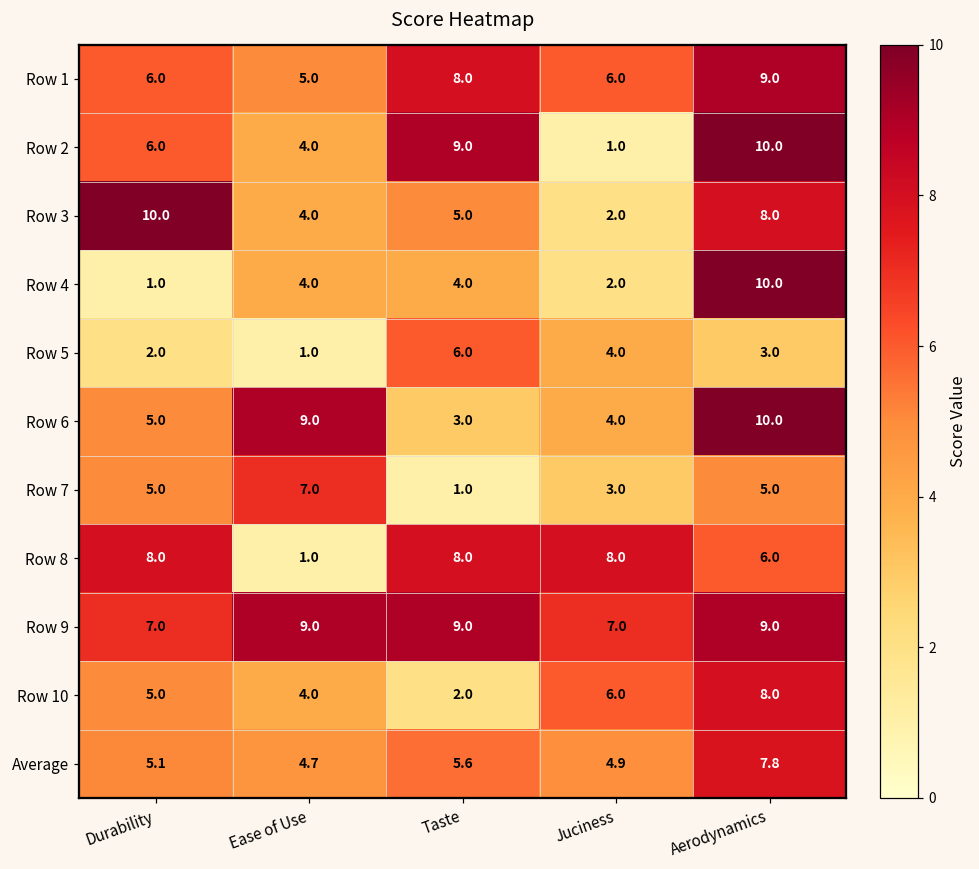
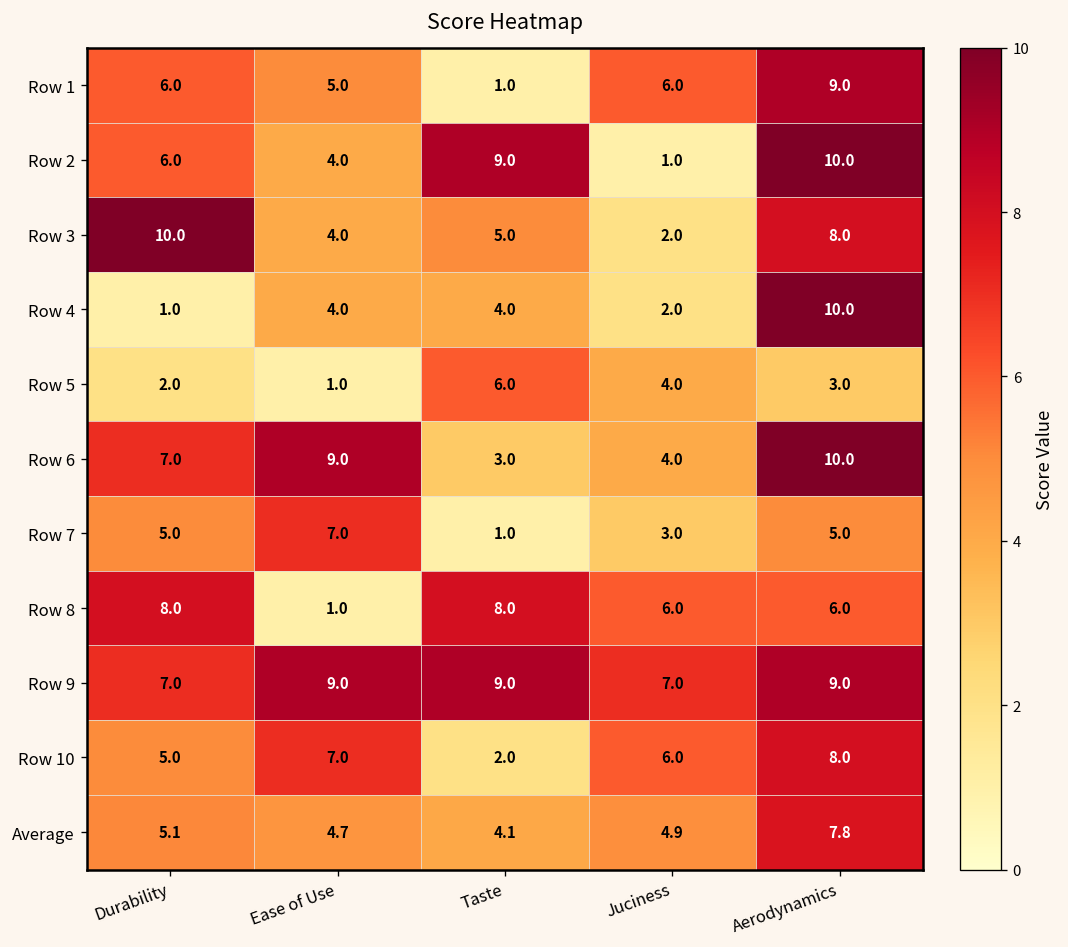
  {
    "Row 1": {
      "Durability": 6.0,
      "Ease of Use": 5.0,
-     "Taste": 8.0,
+     "Taste": 1.0,
      "Juciness": 6.0,
      "Aerodynamics": 9.0
    },
    "Row 2": {
      "Durability": 6.0,
      "Ease of Use": 4.0,
      "Taste": 9.0,
      "Juciness": 1.0,
      "Aerodynamics": 10.0
    },
    "Row 3": {
      "Durability": 10.0,
      "Ease of Use": 4.0,
      "Taste": 5.0,
      "Juciness": 2.0,
      "Aerodynamics": 8.0
    },
    "Row 4": {
      "Durability": 1.0,
      "Ease of Use": 4.0,
      "Taste": 4.0,
      "Juciness": 2.0,
      "Aerodynamics": 10.0
    },
    "Row 5": {
      "Durability": 2.0,
      "Ease of Use": 1.0,
      "Taste": 6.0,
      "Juciness": 4.0,
      "Aerodynamics": 3.0
    },
    "Row 6": {
-     "Durability": 5.0,
+     "Durability": 7.0,
      "Ease of Use": 9.0,
      "Taste": 3.0,
      "Juciness": 4.0,
      "Aerodynamics": 10.0
    },
    "Row 7": {
      "Durability": 5.0,
      "Ease of Use": 7.0,
      "Taste": 1.0,
      "Juciness": 3.0,
      "Aerodynamics": 5.0
    },
    "Row 8": {
      "Durability": 8.0,
      "Ease of Use": 1.0,
      "Taste": 8.0,
-     "Juciness": 8.0,
+     "Juciness": 6.0,
      "Aerodynamics": 6.0
    },
    "Row 9": {
      "Durability": 7.0,
      "Ease of Use": 9.0,
      "Taste": 9.0,
      "Juciness": 7.0,
      "Aerodynamics": 9.0
    },
    "Row 10": {
      "Durability": 5.0,
-     "Ease of Use": 4.0,
+     "Ease of Use": 7.0,
      "Taste": 2.0,
      "Juciness": 6.0,
      "Aerodynamics": 8.0
    },
    "Average": {
      "Durability": 5.1,
      "Ease of Use": 4.7,
-     "Taste": 5.6,
+     "Taste": 4.1,
      "Juciness": 4.9,
      "Aerodynamics": 7.8
    }
  }
